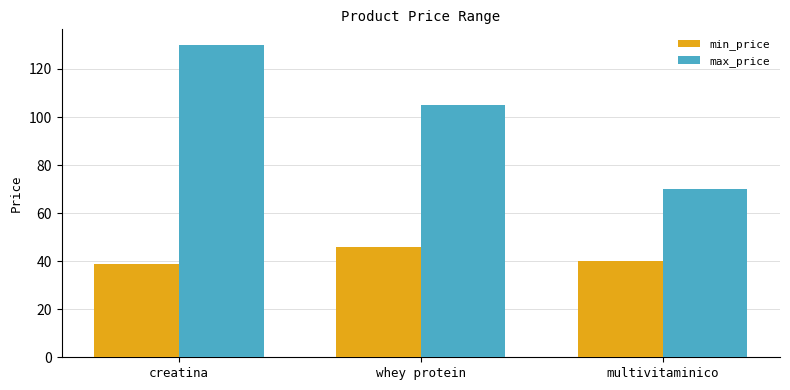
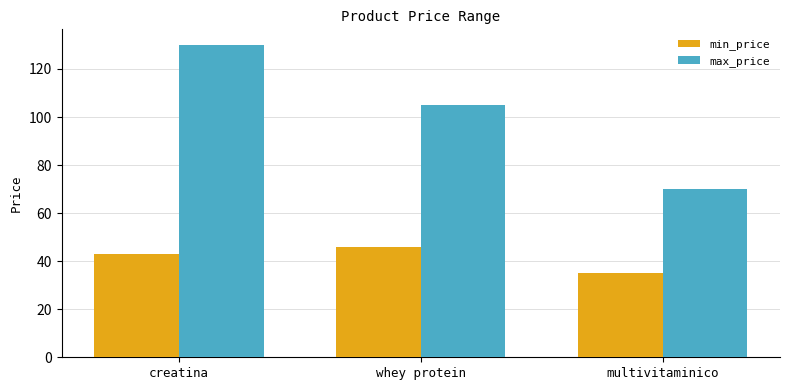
  {
    "min_price": {
-     "creatina": 39,
+     "creatina": 43,
      "whey protein": 46,
-     "multivitaminico": 40
+     "multivitaminico": 35
    },
    "max_price": {
      "creatina": 130,
      "whey protein": 105,
      "multivitaminico": 70
    }
  }
